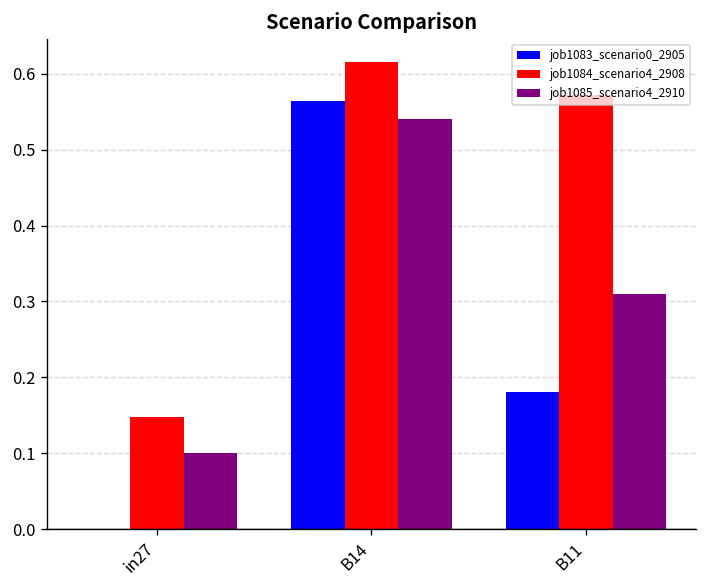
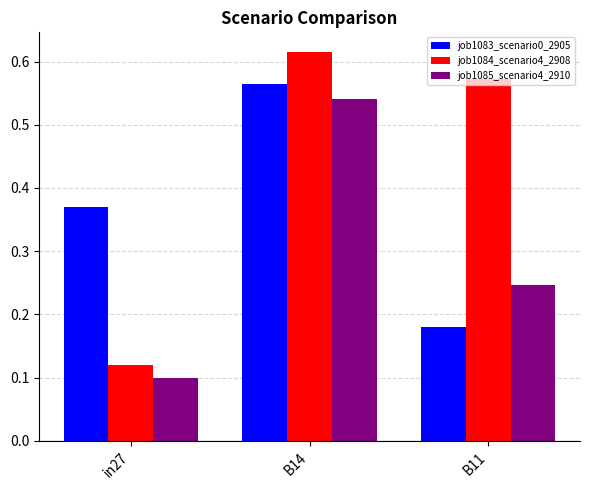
  {
    "job1083_scenario0_2905": {
-     "in27": 0.00,
+     "in27": 0.37,
      "B14": 0.56,
      "B11": 0.18
    },
    "job1084_scenario4_2908": {
-     "in27": 0.15,
+     "in27": 0.12,
      "B14": 0.62
    },
    "job1085_scenario4_2910": {
      "in27": 0.10,
      "B14": 0.54,
-     "B11": 0.31
+     "B11": 0.25
    }
  }
